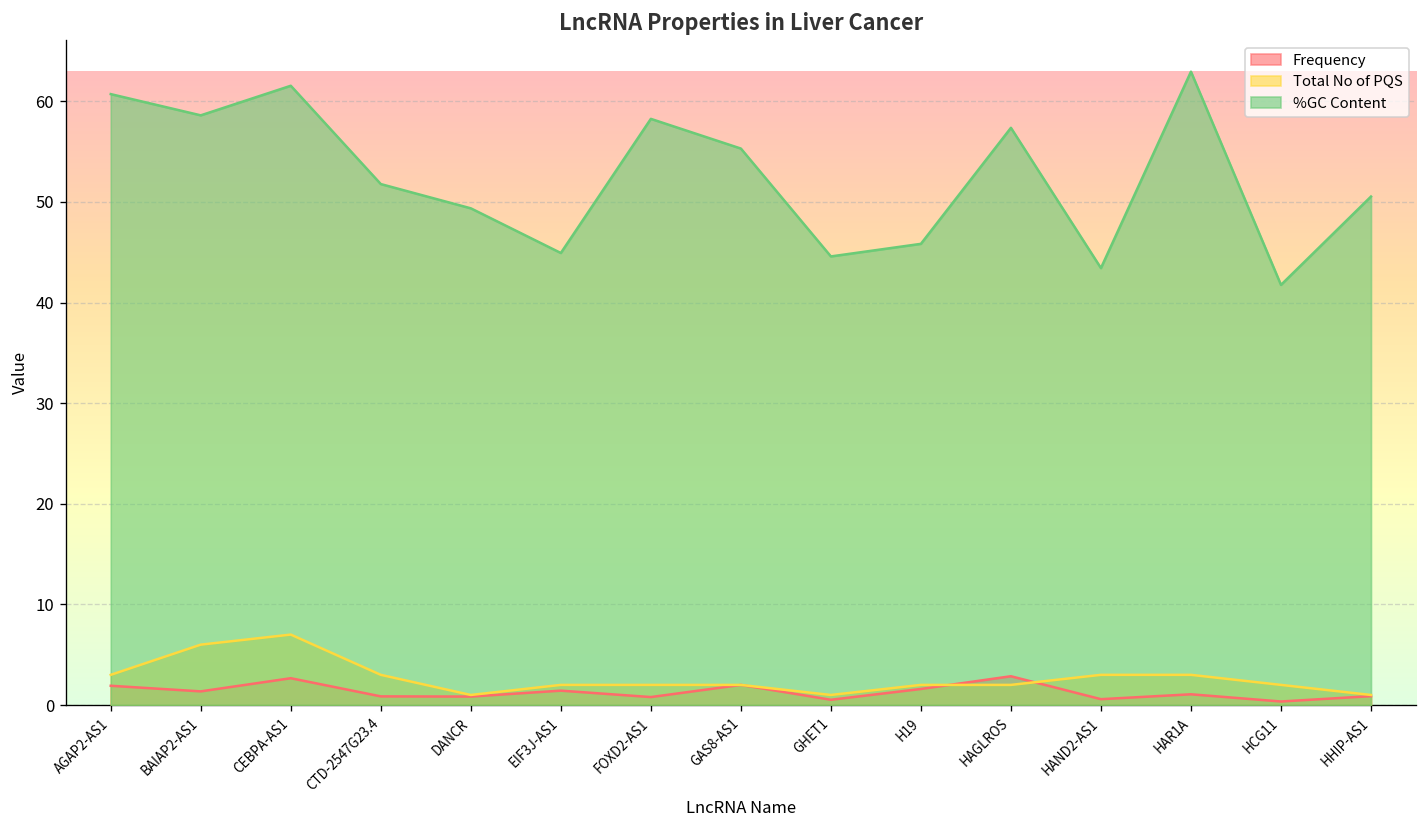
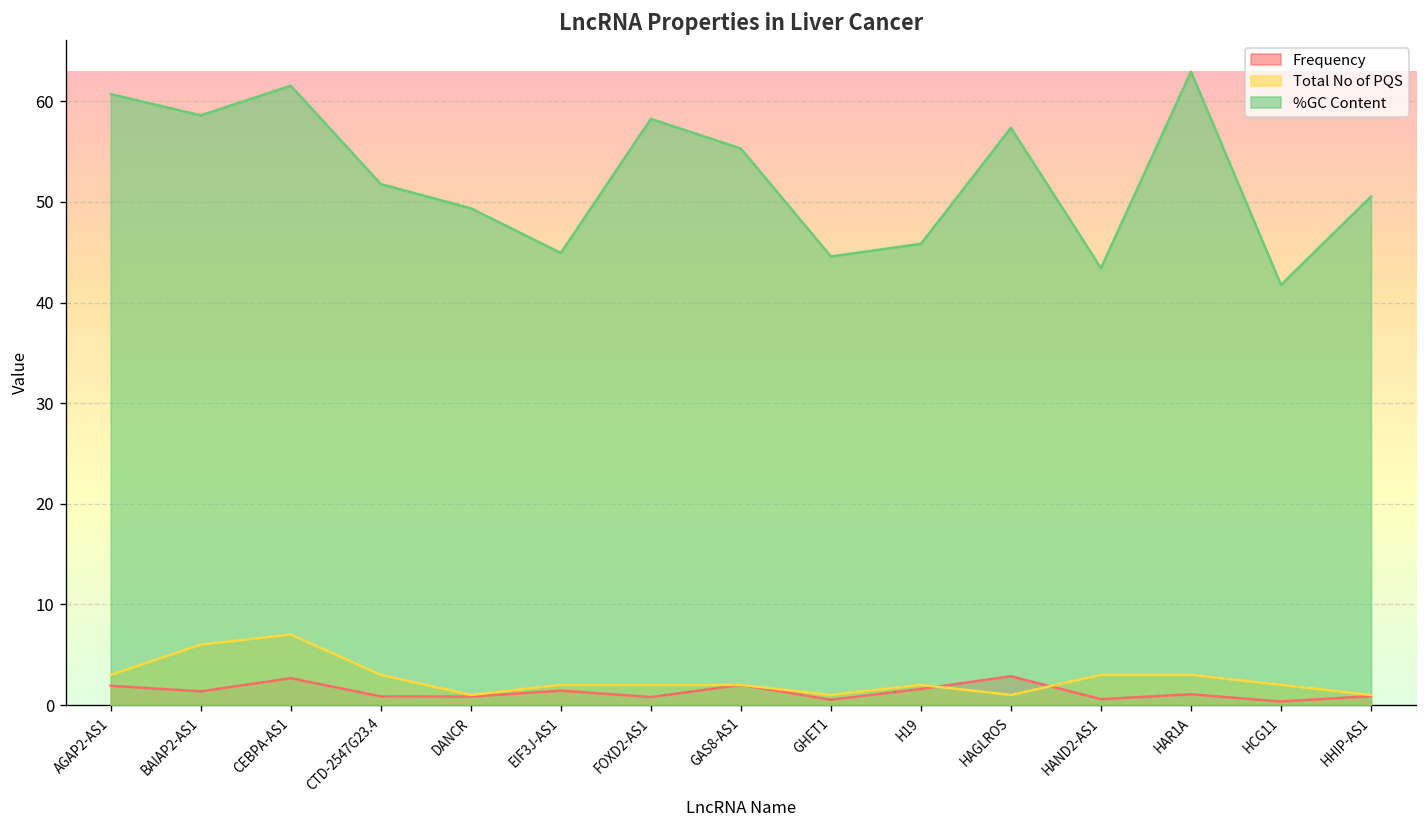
  {
    "Frequency": {
      "AGAP2-AS1": 2,
      "BAIAP2-AS1": 1,
      "CEBPA-AS1": 3,
      "CTD-2547G23.4": 1,
      "EIF3J-AS1": 1,
      "FOXD2-AS1": 1,
      "GHET1": 1,
      "H19": 2,
      "HAGLROS": 3,
      "HAND2-AS1": 1,
      "HAR1A": 1,
      "HCG11": 0
    },
    "Total No of PQS": {
      "AGAP2-AS1": 3,
      "BAIAP2-AS1": 6,
      "CEBPA-AS1": 7,
      "CTD-2547G23.4": 3,
      "EIF3J-AS1": 2,
      "FOXD2-AS1": 2,
      "GHET1": 1,
      "H19": 2,
-     "HAGLROS": 2,
+     "HAGLROS": 1,
      "HAND2-AS1": 3,
      "HAR1A": 3,
      "HCG11": 2
    },
    "%GC Content": {
      "AGAP2-AS1": 61,
      "BAIAP2-AS1": 59,
      "CEBPA-AS1": 62,
      "CTD-2547G23.4": 52,
      "DANCR": 49,
      "EIF3J-AS1": 45,
      "FOXD2-AS1": 58,
      "GAS8-AS1": 55,
      "GHET1": 45,
      "H19": 46,
      "HAGLROS": 57,
      "HAND2-AS1": 43,
      "HAR1A": 63,
      "HCG11": 42,
      "HHIP-AS1": 51
    }
  }
